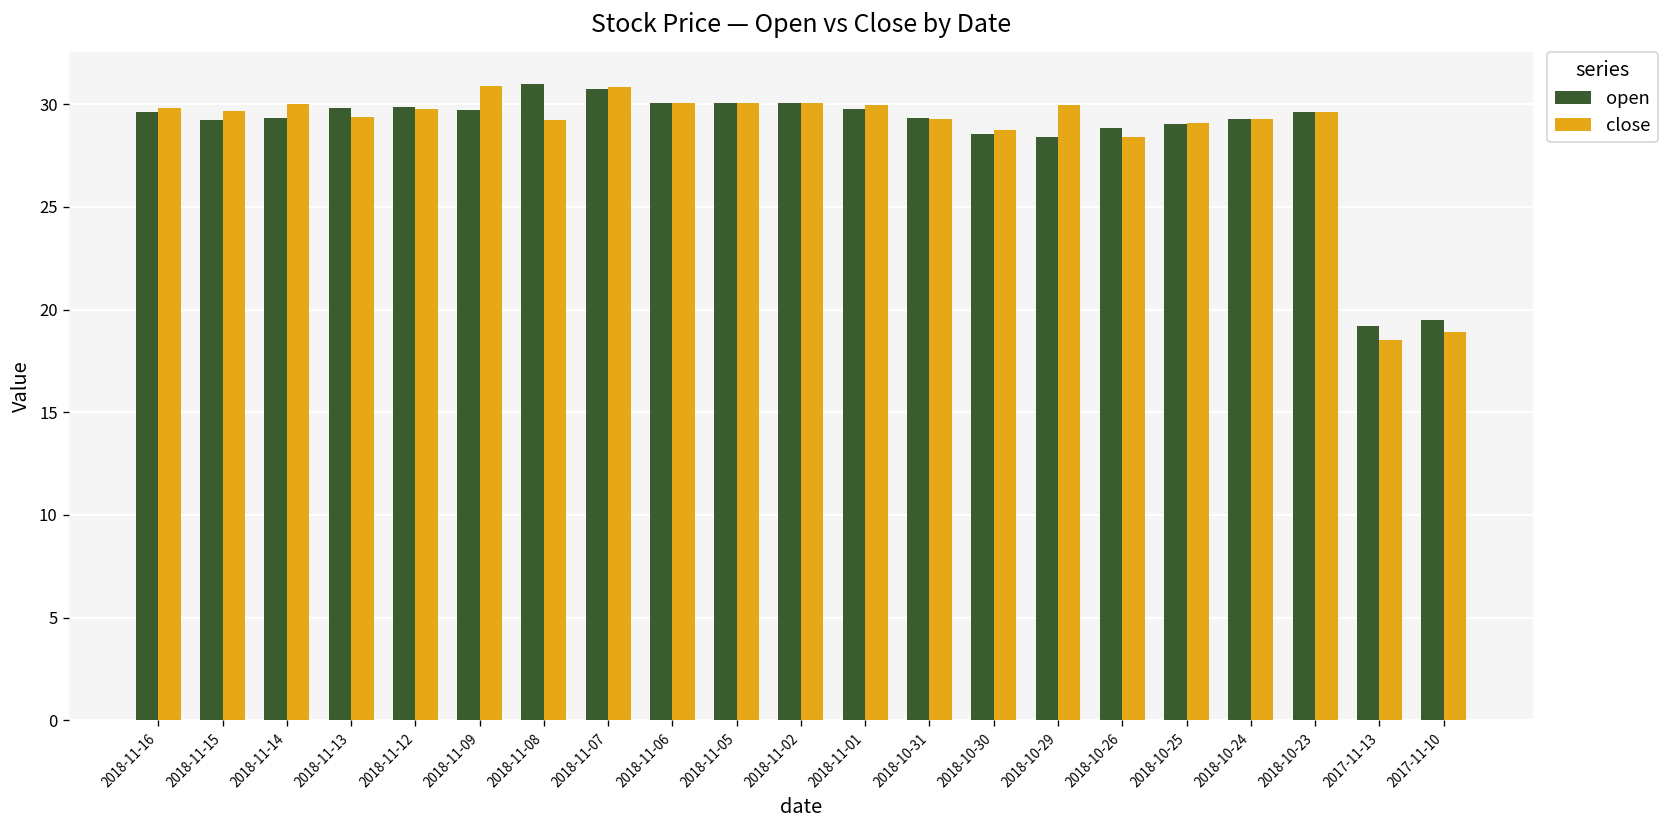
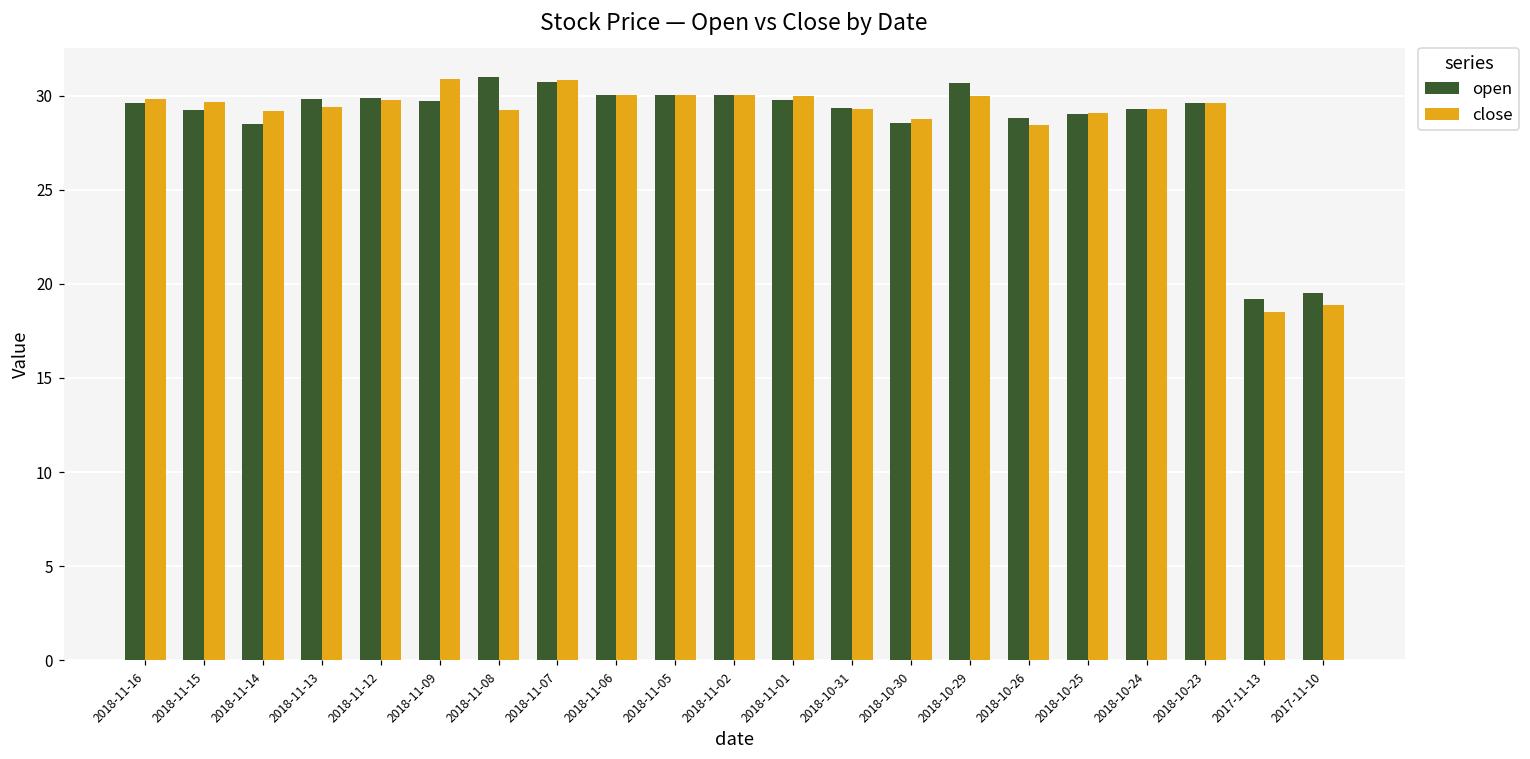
  {
    "open": {
      "2018-11-16": 29.6,
      "2018-11-15": 29.2,
-     "2018-11-14": 29.3,
+     "2018-11-14": 28.5,
      "2018-11-13": 29.8,
      "2018-11-12": 29.9,
      "2018-11-09": 29.7,
      "2018-11-08": 31.0,
      "2018-11-07": 30.7,
      "2018-11-06": 30.1,
      "2018-11-05": 30.1,
      "2018-11-02": 30.1,
      "2018-11-01": 29.8,
      "2018-10-31": 29.4,
      "2018-10-30": 28.6,
-     "2018-10-29": 28.4,
+     "2018-10-29": 30.7,
      "2018-10-26": 28.8,
      "2018-10-25": 29.0,
      "2018-10-24": 29.3,
      "2018-10-23": 29.6,
      "2017-11-13": 19.2,
      "2017-11-10": 19.5
    },
    "close": {
      "2018-11-16": 29.8,
      "2018-11-15": 29.7,
-     "2018-11-14": 30.0,
+     "2018-11-14": 29.2,
      "2018-11-13": 29.4,
      "2018-11-12": 29.8,
      "2018-11-09": 30.9,
      "2018-11-08": 29.2,
      "2018-11-07": 30.9,
      "2018-11-06": 30.1,
      "2018-11-05": 30.1,
      "2018-11-02": 30.1,
      "2018-11-01": 30.0,
      "2018-10-31": 29.3,
      "2018-10-30": 28.8,
      "2018-10-29": 30.0,
      "2018-10-26": 28.4,
      "2018-10-25": 29.1,
      "2018-10-24": 29.3,
      "2018-10-23": 29.6,
      "2017-11-13": 18.5,
      "2017-11-10": 18.9
    }
  }
